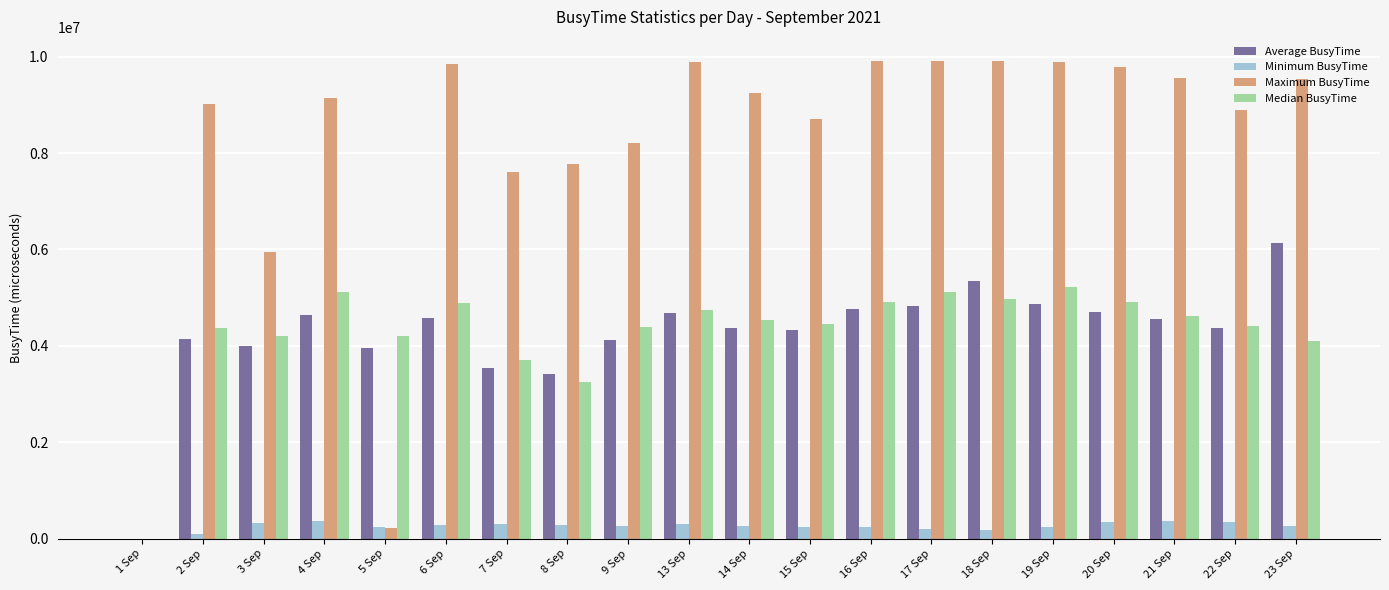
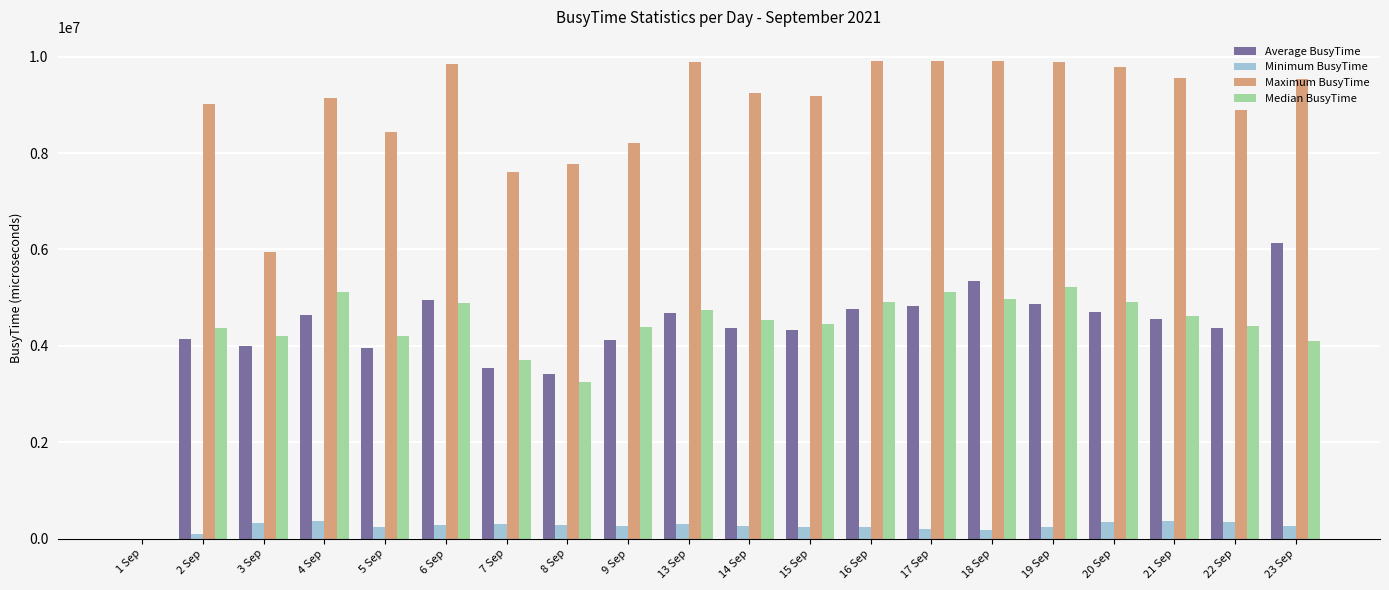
  {
    "Average BusyTime": {
      "1 Sep": 0,
      "2 Sep": 4100000,
      "3 Sep": 4000000,
      "4 Sep": 4600000,
      "5 Sep": 4000000,
-     "6 Sep": 4600000,
+     "6 Sep": 5000000,
      "7 Sep": 3500000,
      "8 Sep": 3400000,
      "9 Sep": 4100000,
      "13 Sep": 4700000,
      "14 Sep": 4400000,
      "15 Sep": 4300000,
      "16 Sep": 4800000,
      "17 Sep": 4800000,
      "18 Sep": 5400000,
      "19 Sep": 4900000,
      "20 Sep": 4700000,
      "21 Sep": 4600000,
      "22 Sep": 4400000,
      "23 Sep": 6100000
    },
    "Maximum BusyTime": {
      "1 Sep": 0,
      "2 Sep": 9000000,
      "3 Sep": 5900000,
      "4 Sep": 9200000,
-     "5 Sep": 200000,
+     "5 Sep": 8400000,
      "6 Sep": 9900000,
      "7 Sep": 7600000,
      "8 Sep": 7800000,
      "9 Sep": 8200000,
      "13 Sep": 9900000,
      "14 Sep": 9200000,
-     "15 Sep": 8700000,
+     "15 Sep": 9200000,
      "16 Sep": 9900000,
      "17 Sep": 9900000,
      "18 Sep": 9900000,
      "19 Sep": 9900000,
      "20 Sep": 9800000,
      "21 Sep": 9500000,
      "22 Sep": 8900000,
      "23 Sep": 9500000
    }
  }
